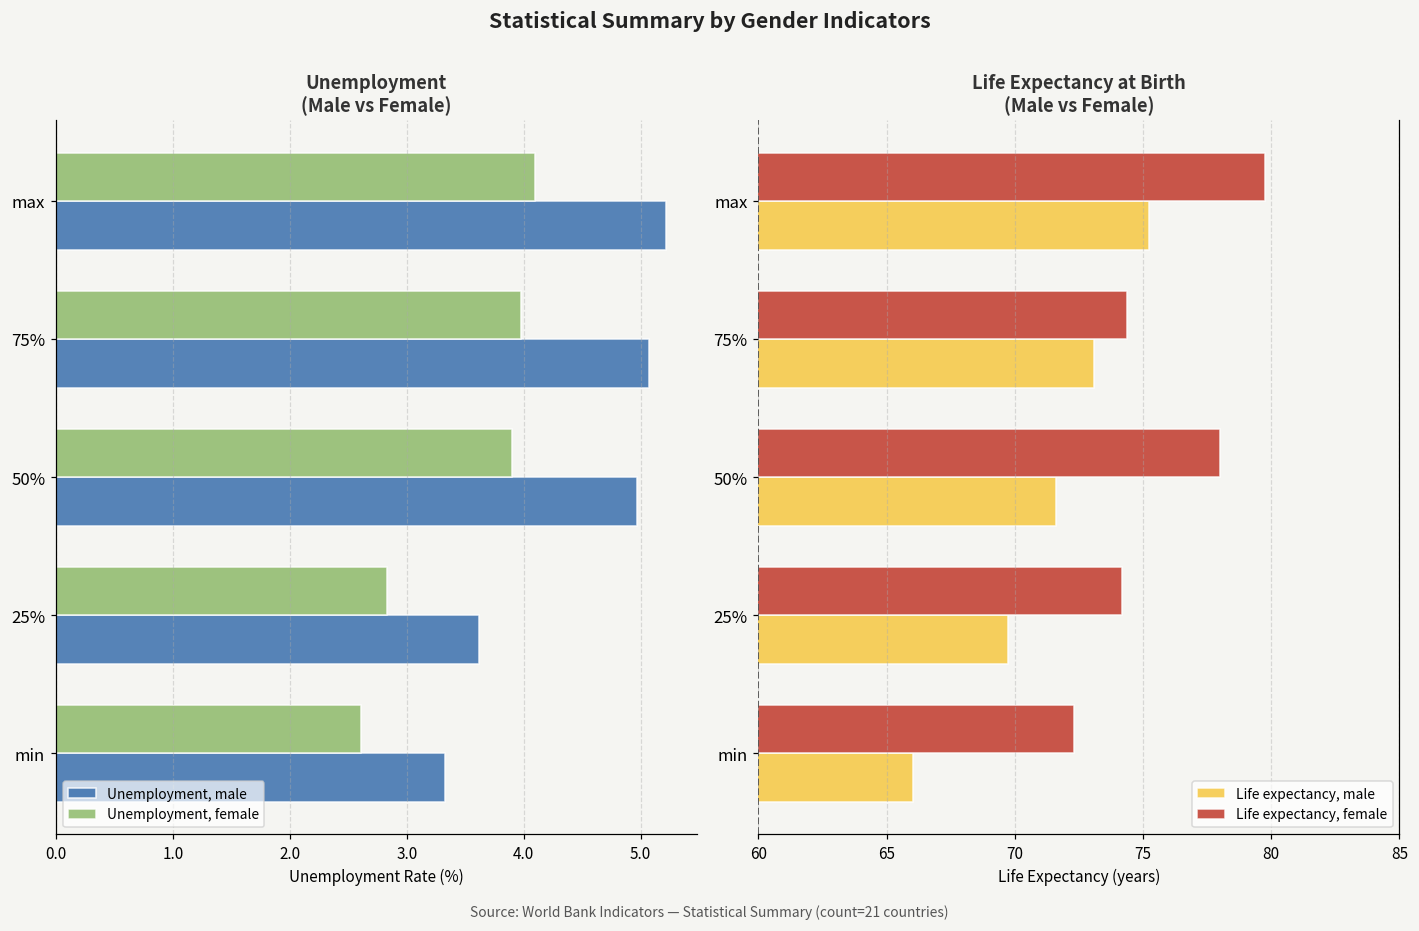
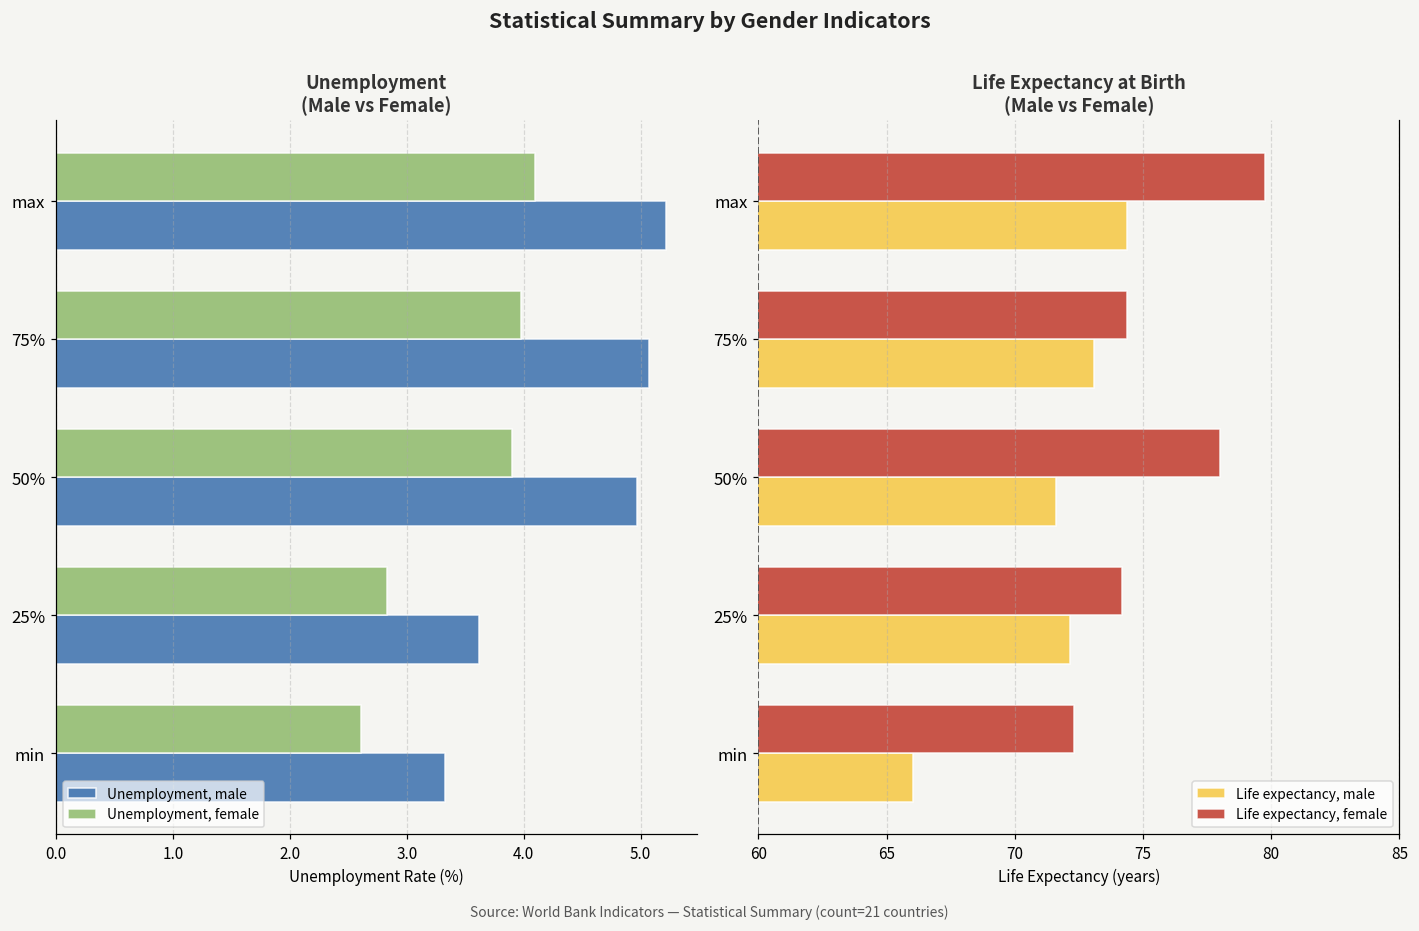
  {
    "Life Expectancy at Birth (Male vs Female)": {
      "Life expectancy, male": {
-       "max": 75.2,
+       "max": 74.4,
        "75%": 73.1,
        "50%": 71.6,
-       "25%": 69.7,
+       "25%": 72.2,
        "min": 66.0
      },
      "Life expectancy, female": {
        "max": 79.8,
        "75%": 74.4,
        "50%": 78.0,
        "25%": 74.2,
        "min": 72.3
      }
    }
  }
